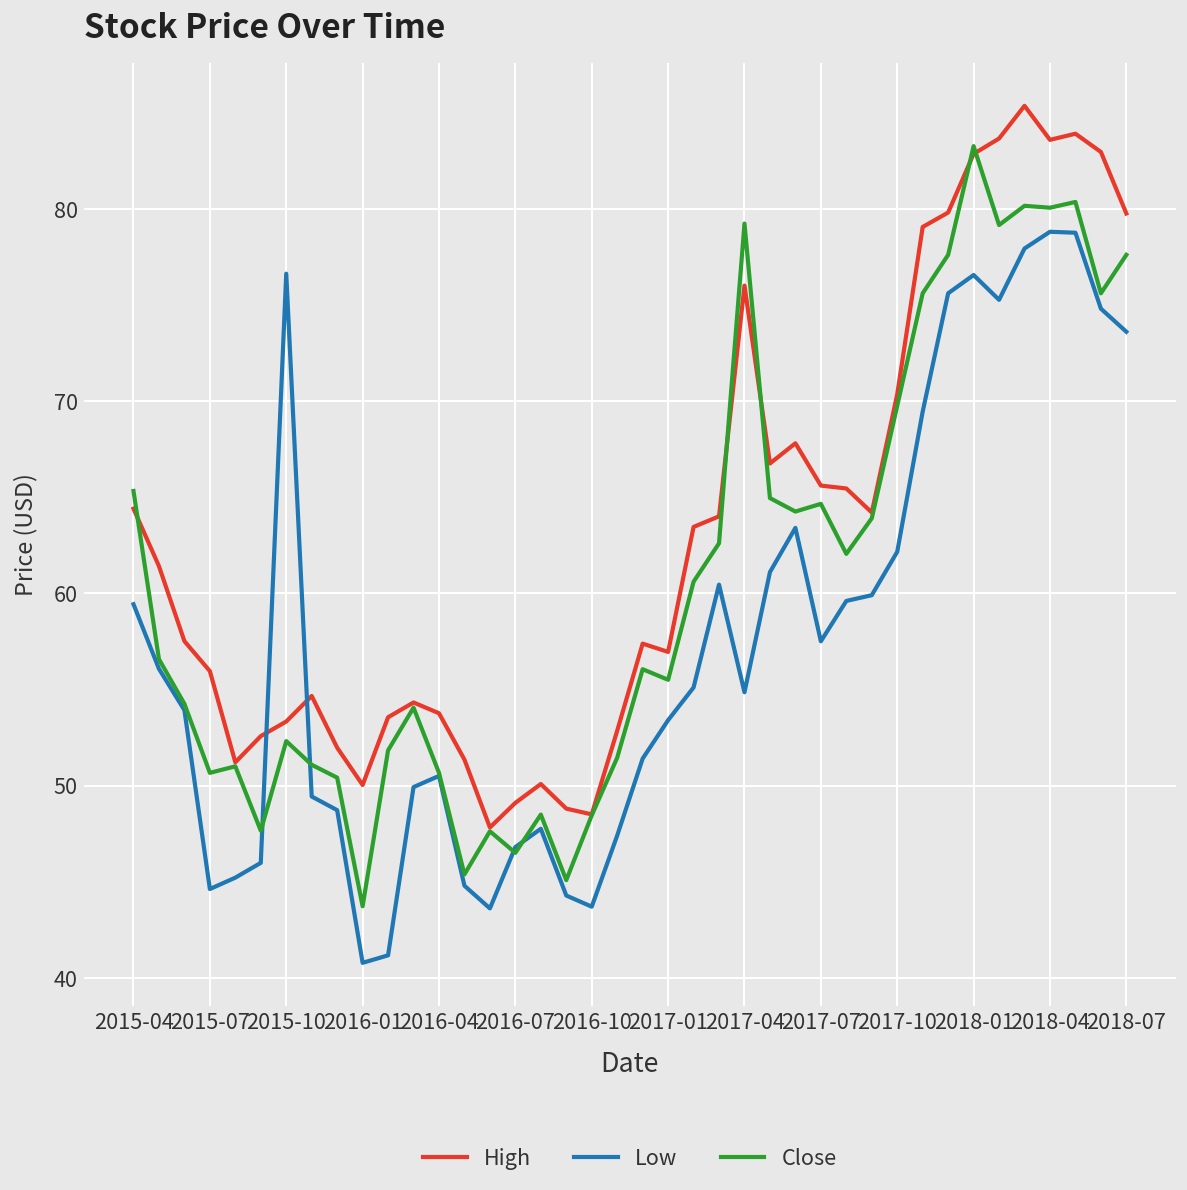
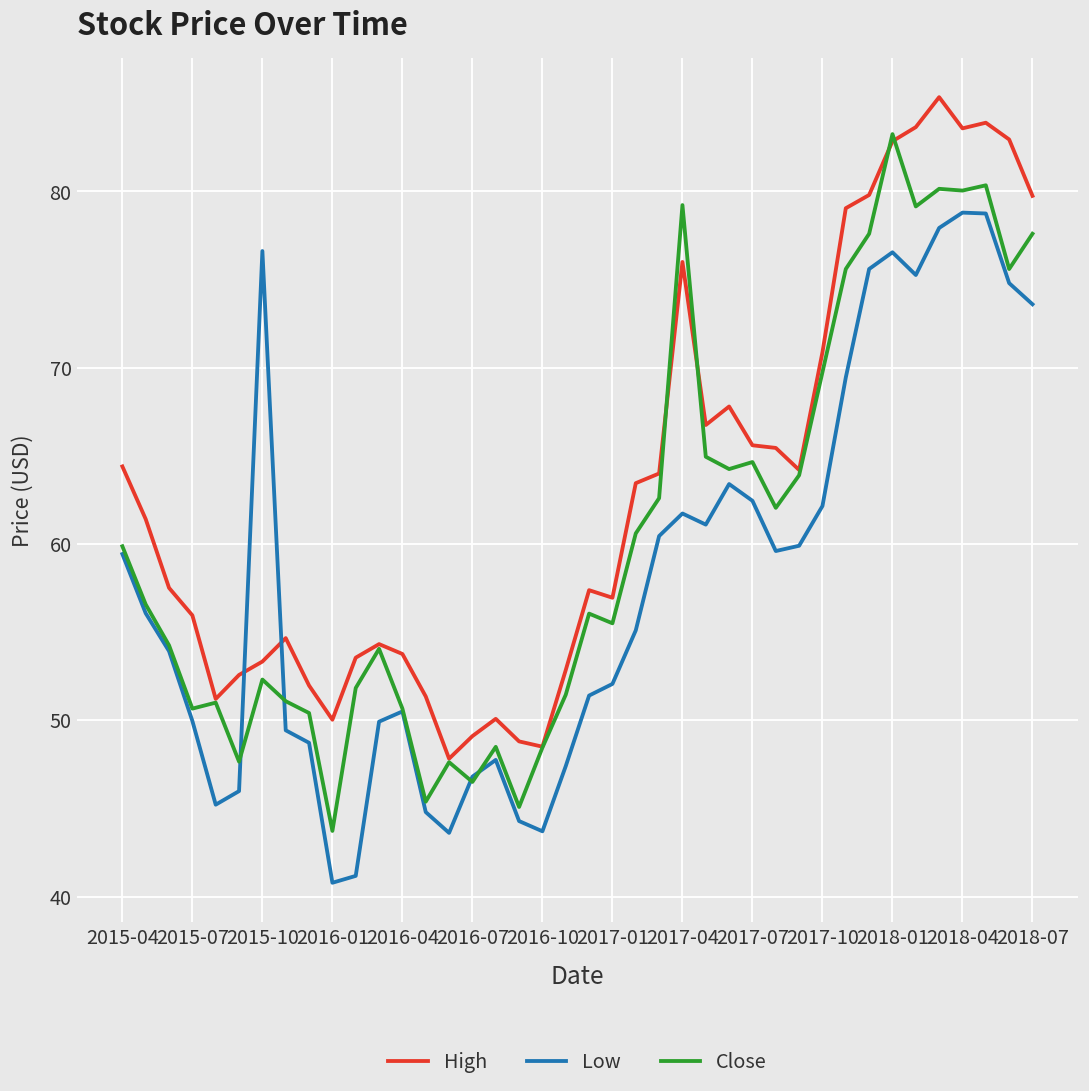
  {
    "High": {
      "2015-04": 64.4,
      "2015-07": 56.0,
      "2015-10": 53.3,
      "2016-01": 50.0,
      "2016-04": 53.8,
      "2016-07": 49.1,
      "2017-01": 57.0,
      "2017-04": 76.0,
      "2017-07": 65.6,
-     "2017-10": 70.3,
+     "2017-10": 70.9,
      "2018-01": 82.8,
      "2018-04": 83.6,
      "2018-07": 79.8
    },
    "Low": {
      "2015-04": 59.4,
-     "2015-07": 44.6,
+     "2015-07": 50.0,
      "2015-10": 76.6,
      "2016-01": 40.8,
      "2016-04": 50.5,
      "2016-07": 46.8,
      "2016-10": 43.7,
-     "2017-01": 53.4,
-     "2017-04": 54.9,
-     "2017-07": 57.5,
+     "2017-01": 52.1,
+     "2017-04": 61.7,
+     "2017-07": 62.5,
      "2017-10": 62.2,
      "2018-01": 76.6,
      "2018-04": 78.8,
      "2018-07": 73.6
    },
    "Close": {
-     "2015-04": 65.3,
+     "2015-04": 59.9,
      "2015-07": 50.7,
      "2015-10": 52.3,
      "2016-01": 43.7,
      "2016-04": 50.7,
      "2016-07": 46.5,
      "2017-01": 55.5,
      "2017-04": 79.2,
      "2017-07": 64.7,
      "2017-10": 69.8,
      "2018-01": 83.3,
      "2018-04": 80.1,
      "2018-07": 77.6
    }
  }
